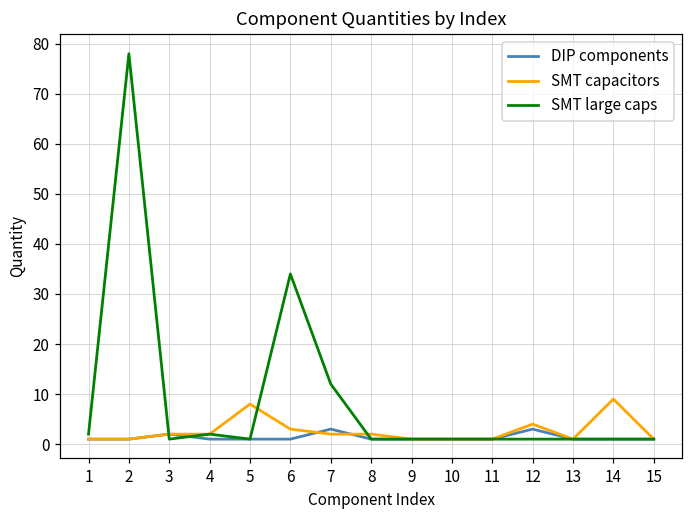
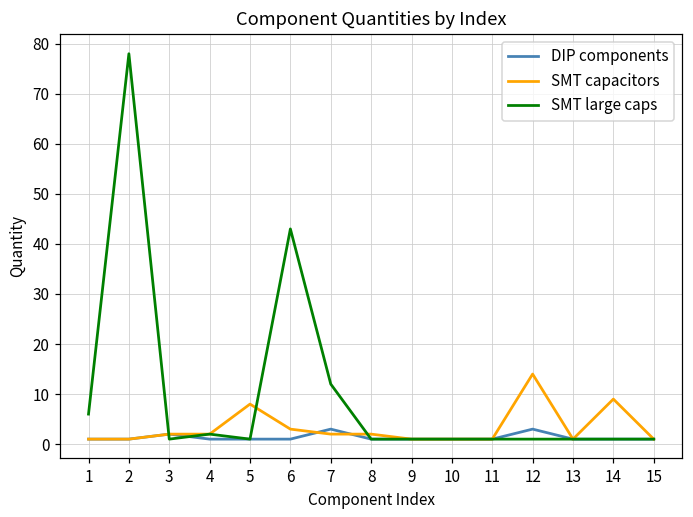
  {
    "DIP components": {
      "4": 1,
      "6": 1,
      "7": 3,
      "12": 3
    },
    "SMT capacitors": {
      "5": 8,
      "6": 3,
      "7": 2,
      "8": 2,
-     "12": 4,
+     "12": 14,
      "14": 9
    },
    "SMT large caps": {
-     "1": 2,
+     "1": 6,
      "2": 78,
      "3": 1,
-     "6": 34,
+     "6": 43,
      "7": 12,
      "12": 1
    }
  }
